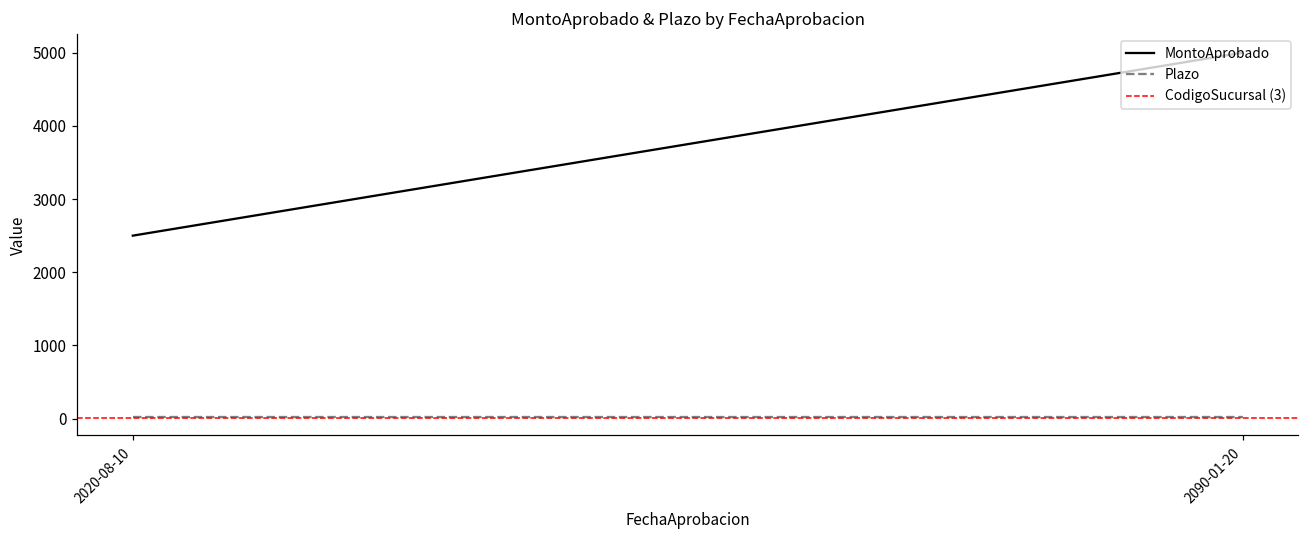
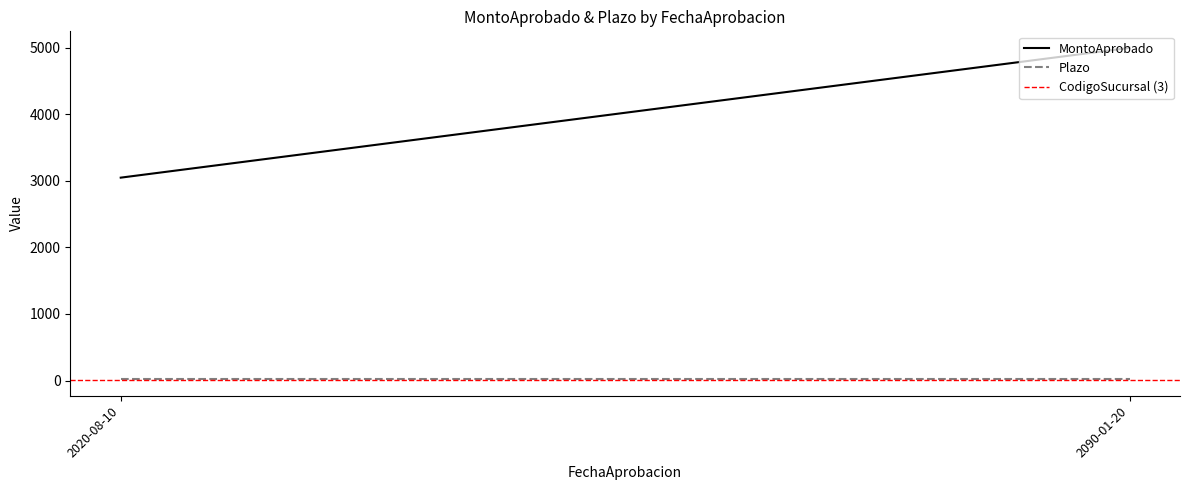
  {
    "MontoAprobado": {
-     "2020-08-10": 2500
+     "2020-08-10": 3000
    },
    "Plazo": {
      "2020-08-10": 0,
      "2090-01-20": 0
    }
  }
